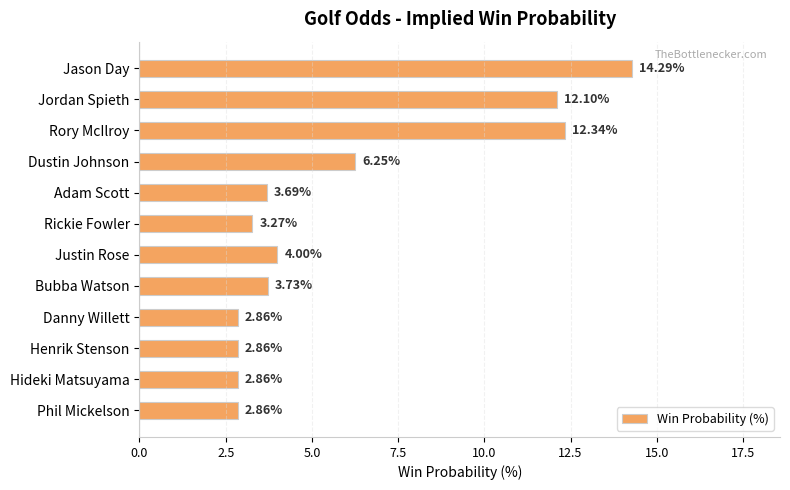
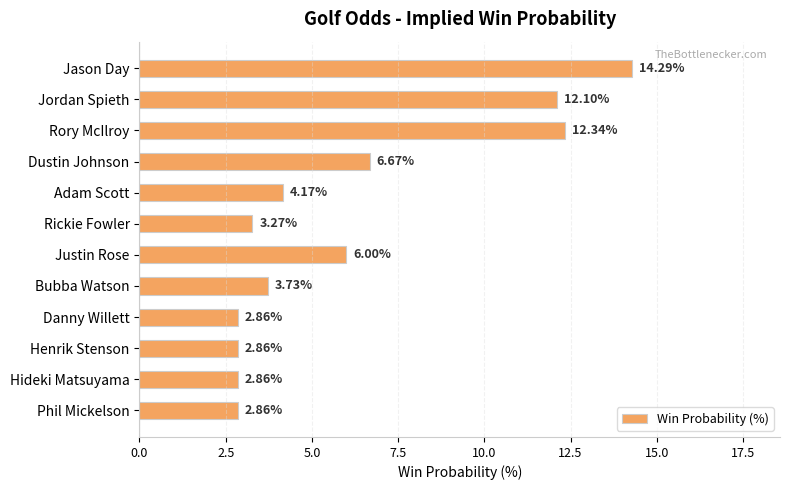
  {
    "Jason Day": "14.29%",
    "Jordan Spieth": "12.10%",
    "Rory McIlroy": "12.34%",
-   "Dustin Johnson": "6.25%",
-   "Adam Scott": "3.69%",
+   "Dustin Johnson": "6.67%",
+   "Adam Scott": "4.17%",
    "Rickie Fowler": "3.27%",
-   "Justin Rose": "4.00%",
+   "Justin Rose": "6.00%",
    "Bubba Watson": "3.73%",
    "Danny Willett": "2.86%",
    "Henrik Stenson": "2.86%",
    "Hideki Matsuyama": "2.86%",
    "Phil Mickelson": "2.86%"
  }
